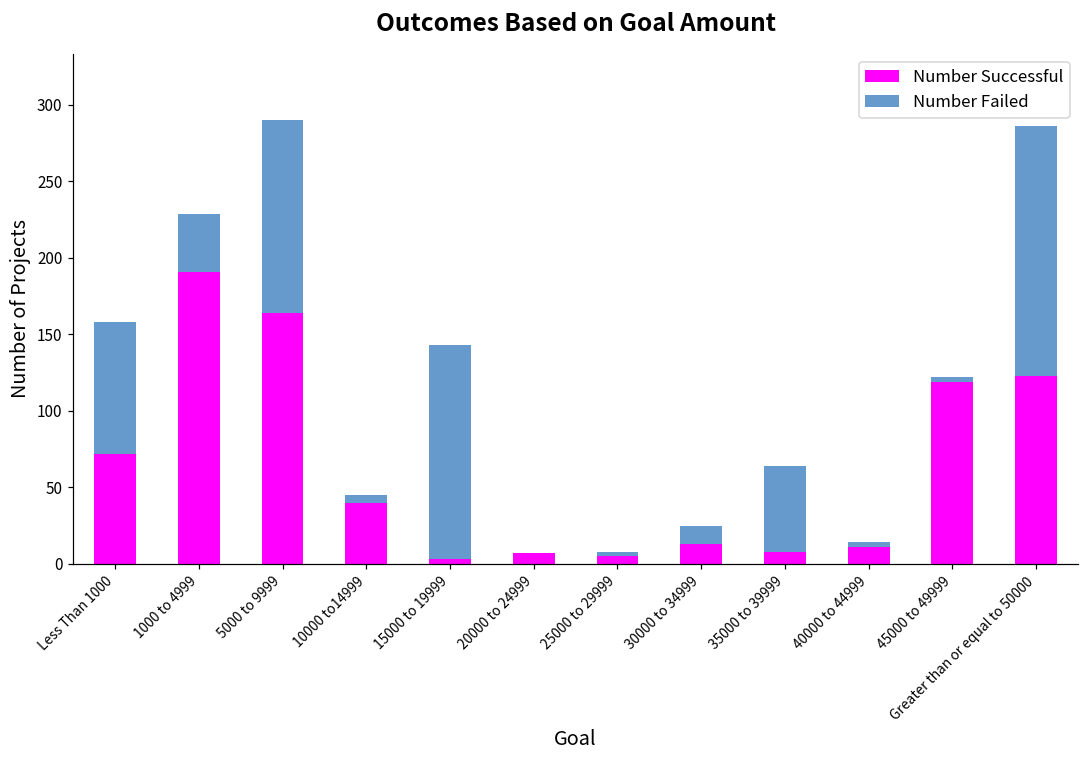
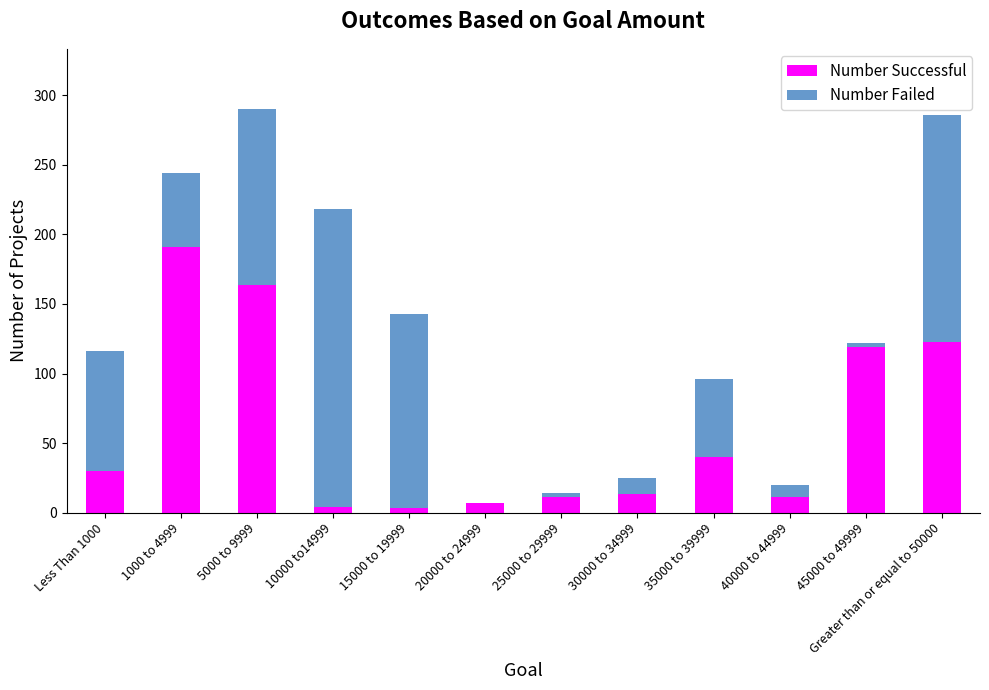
  {
    "Number Successful": {
-     "Less Than 1000": 72,
+     "Less Than 1000": 30,
      "1000 to 4999": 191,
      "5000 to 9999": 164,
-     "10000 to14999": 40,
+     "10000 to14999": 4,
      "15000 to 19999": 3,
      "20000 to 24999": 7,
-     "25000 to 29999": 5,
+     "25000 to 29999": 11,
      "30000 to 34999": 13,
-     "35000 to 39999": 8,
+     "35000 to 39999": 40,
      "40000 to 44999": 11,
      "45000 to 49999": 119,
      "Greater than or equal to 50000": 123
    },
    "Number Failed": {
      "Less Than 1000": 86,
-     "1000 to 4999": 38,
+     "1000 to 4999": 53,
      "5000 to 9999": 126,
-     "10000 to14999": 5,
+     "10000 to14999": 214,
      "15000 to 19999": 140,
      "20000 to 24999": 0,
      "25000 to 29999": 3,
      "30000 to 34999": 12,
      "35000 to 39999": 56,
-     "40000 to 44999": 3,
+     "40000 to 44999": 9,
      "45000 to 49999": 3,
      "Greater than or equal to 50000": 163
    }
  }
